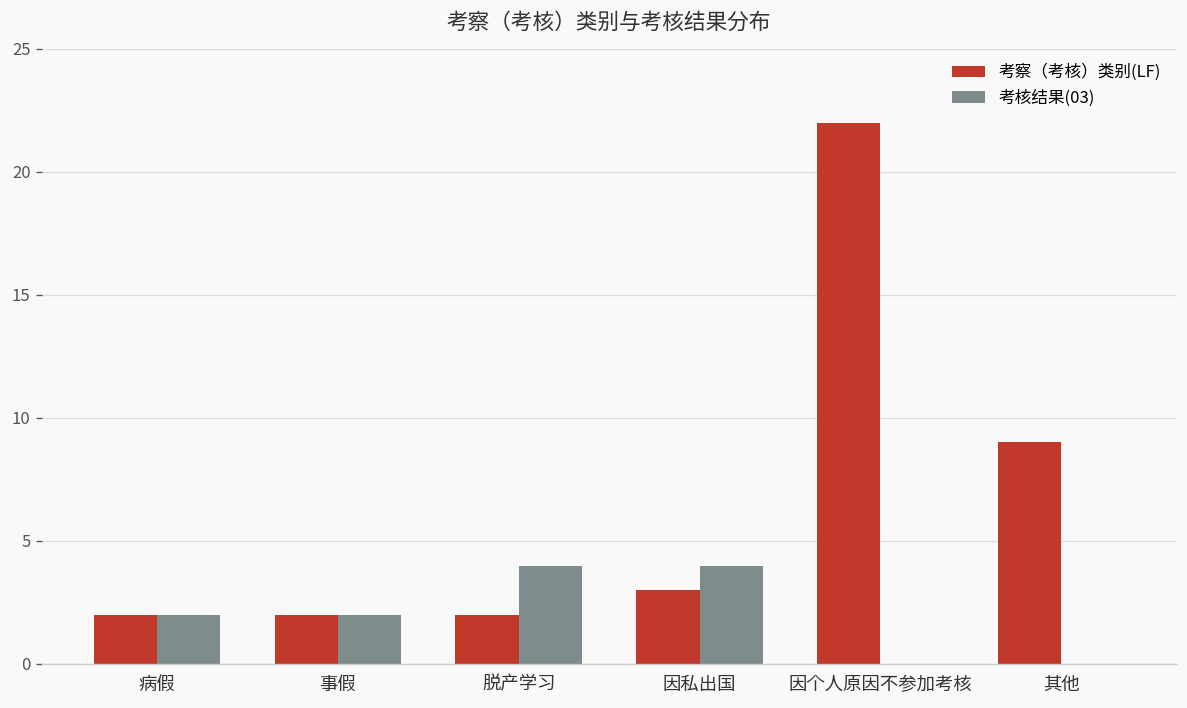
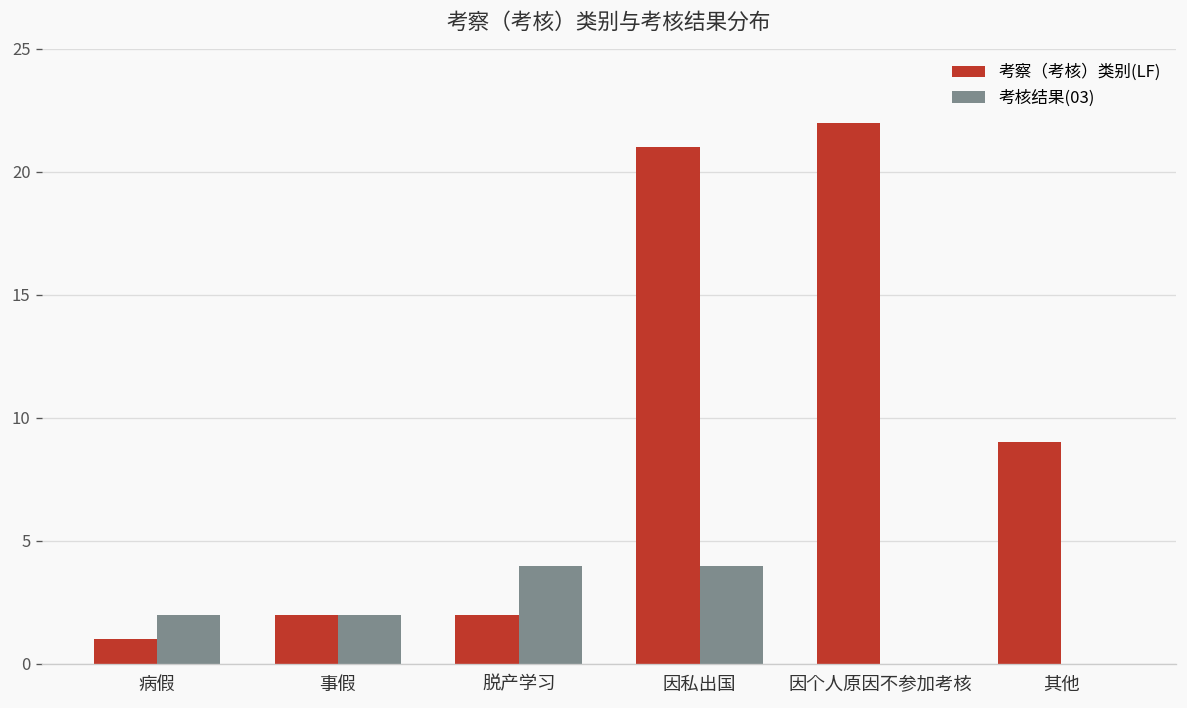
  {
    "考察（考核）类别(LF)": {
-     "病假": 2,
+     "病假": 1,
      "事假": 2,
      "脱产学习": 2,
-     "因私出国": 3,
+     "因私出国": 21,
      "因个人原因不参加考核": 22,
      "其他": 9
    },
    "考核结果(03)": {
      "病假": 2,
      "事假": 2,
      "脱产学习": 4,
      "因私出国": 4,
      "因个人原因不参加考核": 0,
      "其他": 0
    }
  }
